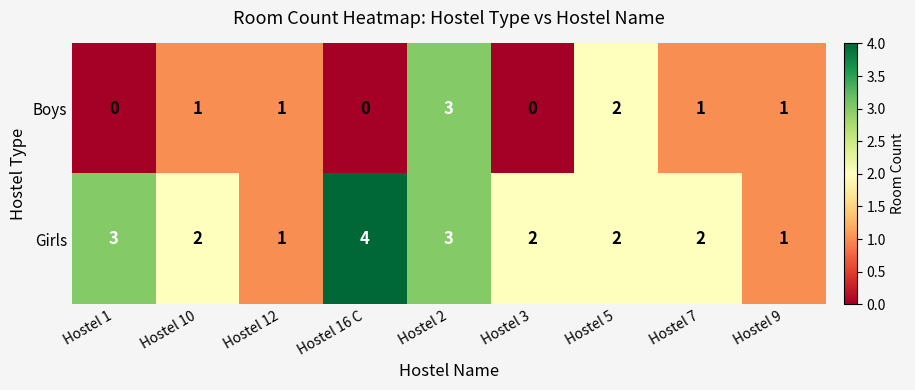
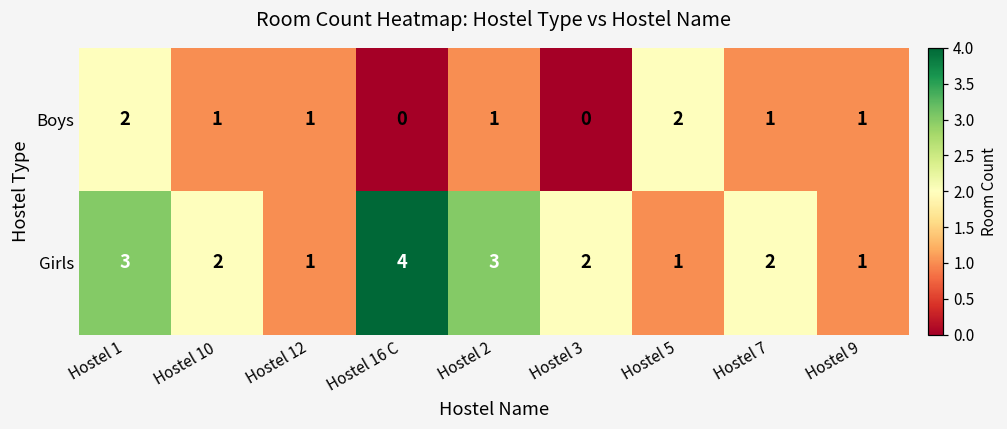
  {
    "Boys": {
-     "Hostel 1": 0,
+     "Hostel 1": 2,
      "Hostel 10": 1,
      "Hostel 12": 1,
      "Hostel 16 C": 0,
-     "Hostel 2": 3,
+     "Hostel 2": 1,
      "Hostel 3": 0,
      "Hostel 5": 2,
      "Hostel 7": 1,
      "Hostel 9": 1
    },
    "Girls": {
      "Hostel 1": 3,
      "Hostel 10": 2,
      "Hostel 12": 1,
      "Hostel 16 C": 4,
      "Hostel 2": 3,
      "Hostel 3": 2,
-     "Hostel 5": 2,
+     "Hostel 5": 1,
      "Hostel 7": 2,
      "Hostel 9": 1
    }
  }
